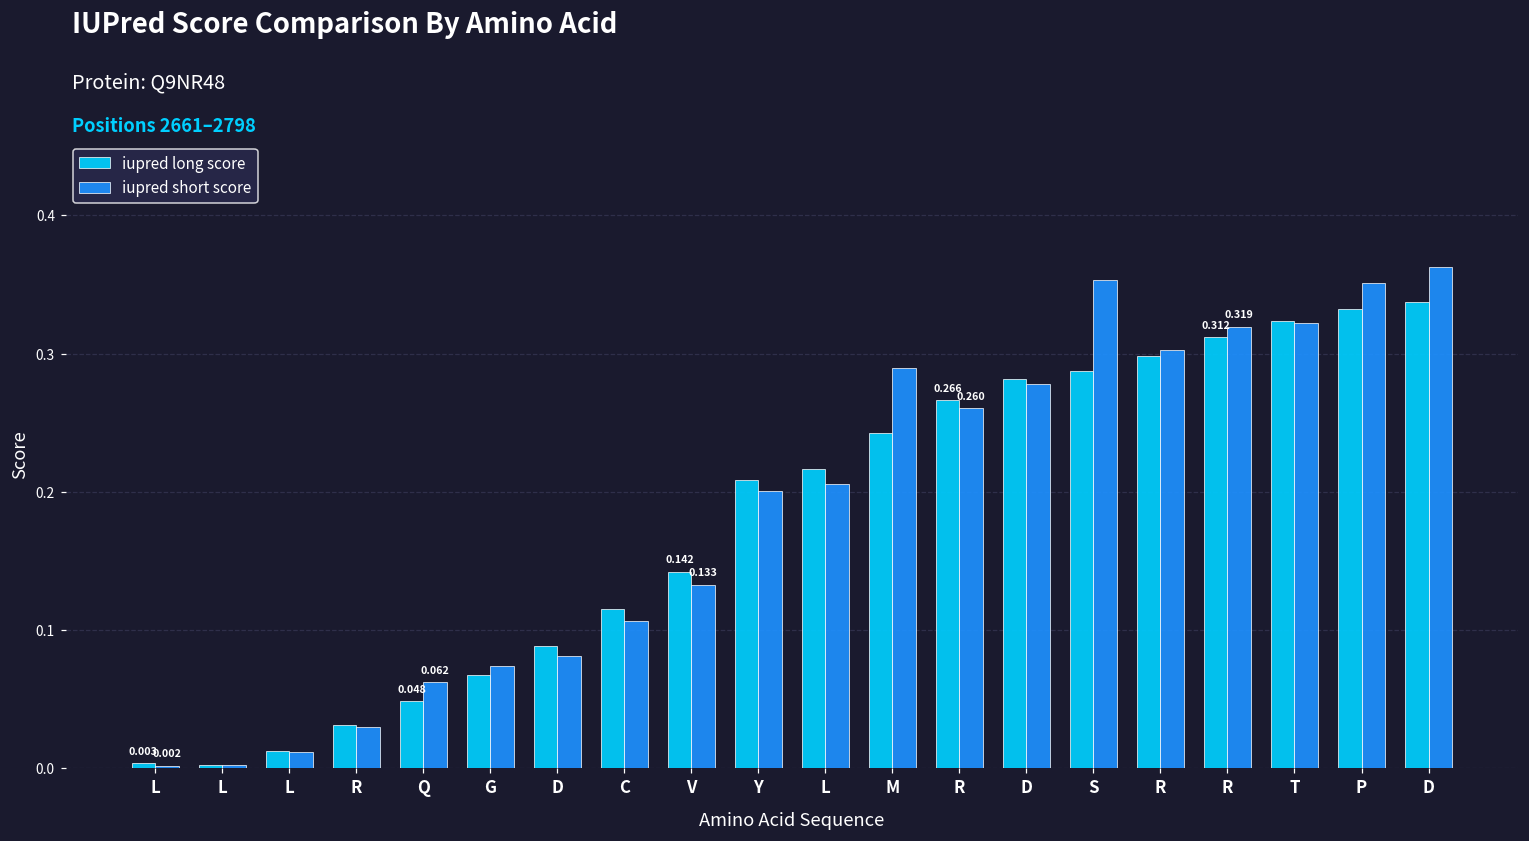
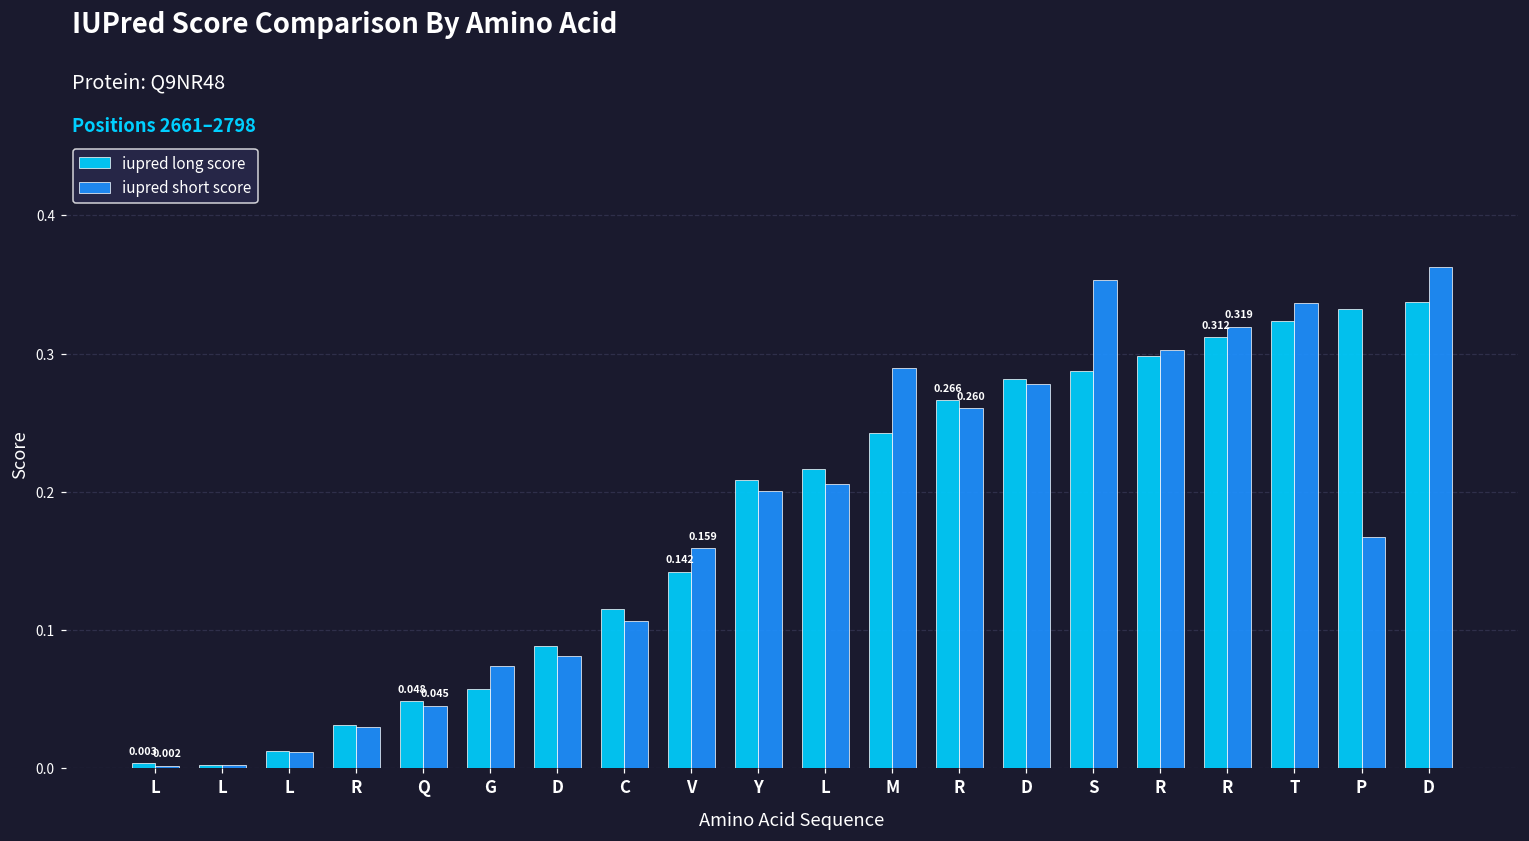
  {
    "iupred long score": {
-     "G": 0.067,
+     "G": 0.057,
      "C": 0.115,
      "Y": 0.209,
      "M": 0.242,
      "S": 0.287,
      "T": 0.324,
      "P": 0.332
    },
    "iupred short score": {
-     "Q": 0.062,
-     "V": 0.133,
-     "T": 0.322,
-     "P": 0.351
+     "Q": 0.045,
+     "V": 0.159,
+     "T": 0.337,
+     "P": 0.167
    }
  }
